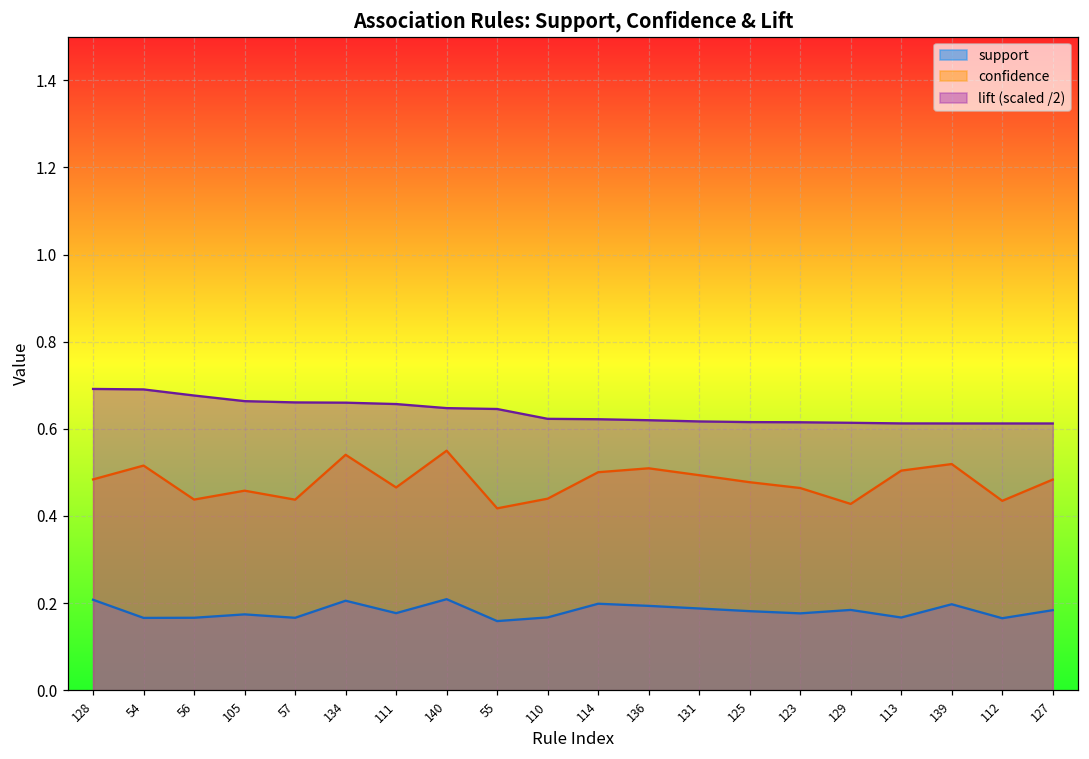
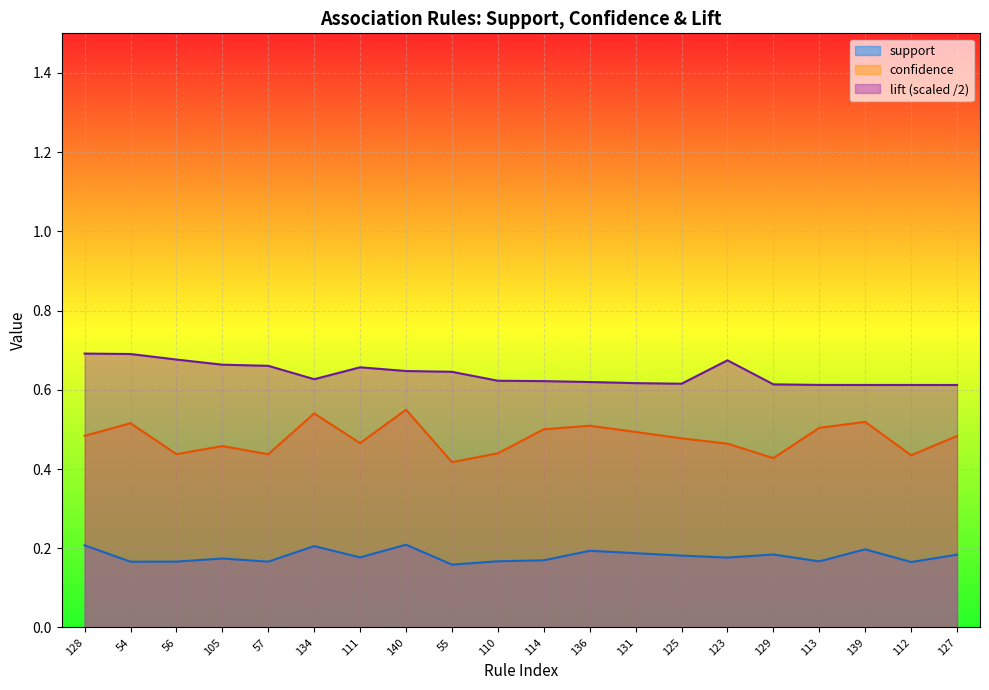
  {
    "support": {
      "128": 0.21,
      "54": 0.17,
      "56": 0.17,
      "105": 0.17,
      "57": 0.17,
      "134": 0.21,
      "111": 0.18,
      "140": 0.21,
      "55": 0.16,
      "110": 0.17,
-     "114": 0.20,
+     "114": 0.17,
      "136": 0.19,
      "131": 0.19,
      "125": 0.18,
      "123": 0.18,
      "129": 0.18,
      "113": 0.17,
      "139": 0.20,
      "112": 0.17,
      "127": 0.18
    },
    "confidence": {
      "128": 0.48,
      "54": 0.52,
      "56": 0.44,
      "105": 0.46,
      "57": 0.44,
      "134": 0.54,
      "111": 0.47,
      "140": 0.55,
      "55": 0.42,
      "110": 0.44,
      "114": 0.50,
      "136": 0.51,
      "131": 0.49,
      "125": 0.48,
      "123": 0.46,
      "129": 0.43,
      "113": 0.50,
      "139": 0.52,
      "112": 0.43,
      "127": 0.48
    },
    "lift (scaled /2)": {
      "128": 0.69,
      "54": 0.69,
      "56": 0.68,
      "105": 0.66,
      "57": 0.66,
-     "134": 0.66,
+     "134": 0.63,
      "111": 0.66,
      "140": 0.65,
      "55": 0.65,
      "110": 0.62,
      "114": 0.62,
      "136": 0.62,
      "131": 0.62,
      "125": 0.62,
-     "123": 0.62,
+     "123": 0.67,
      "129": 0.61,
      "113": 0.61,
      "139": 0.61,
      "112": 0.61,
      "127": 0.61
    }
  }
